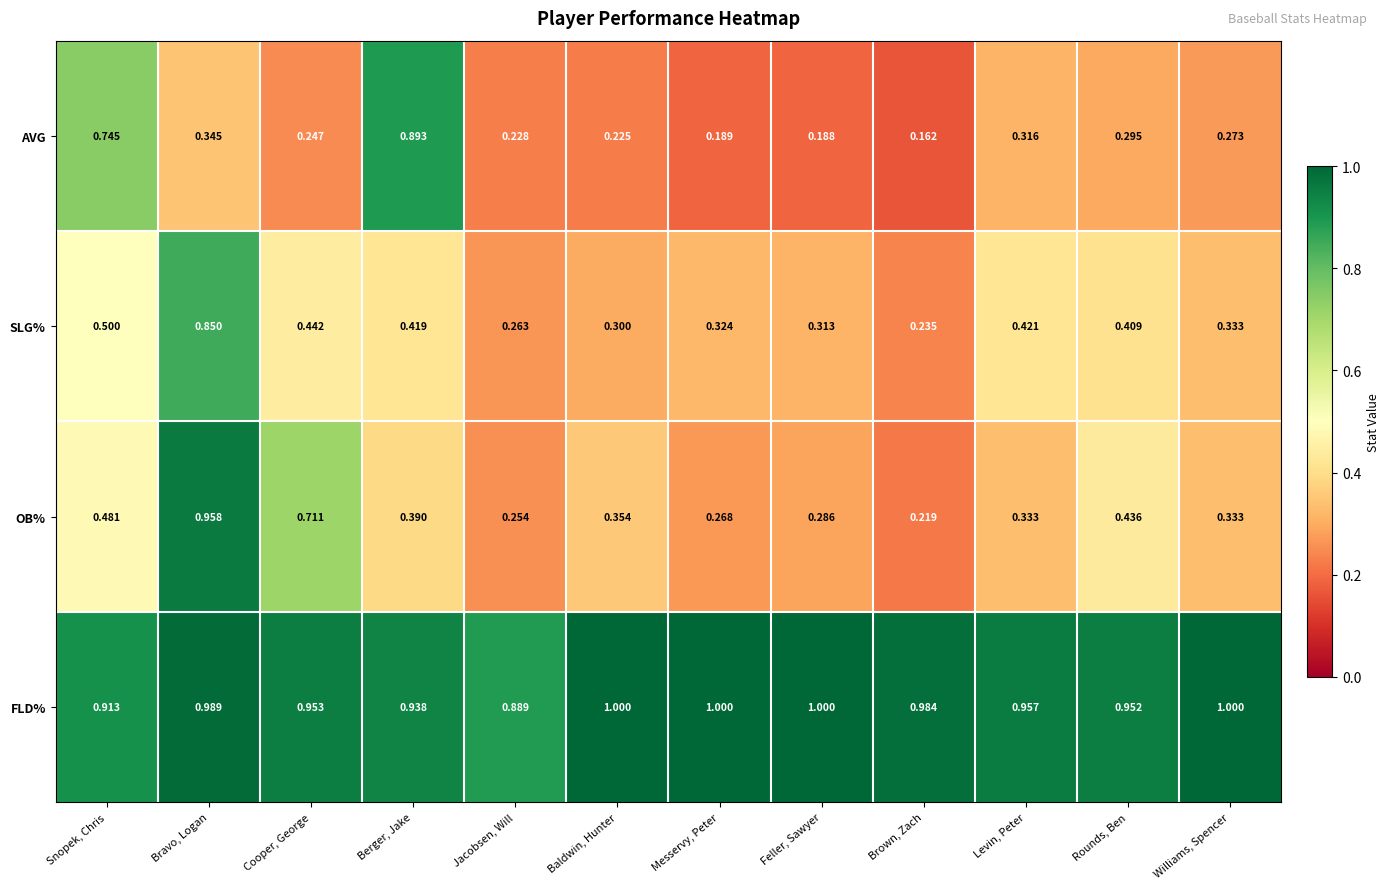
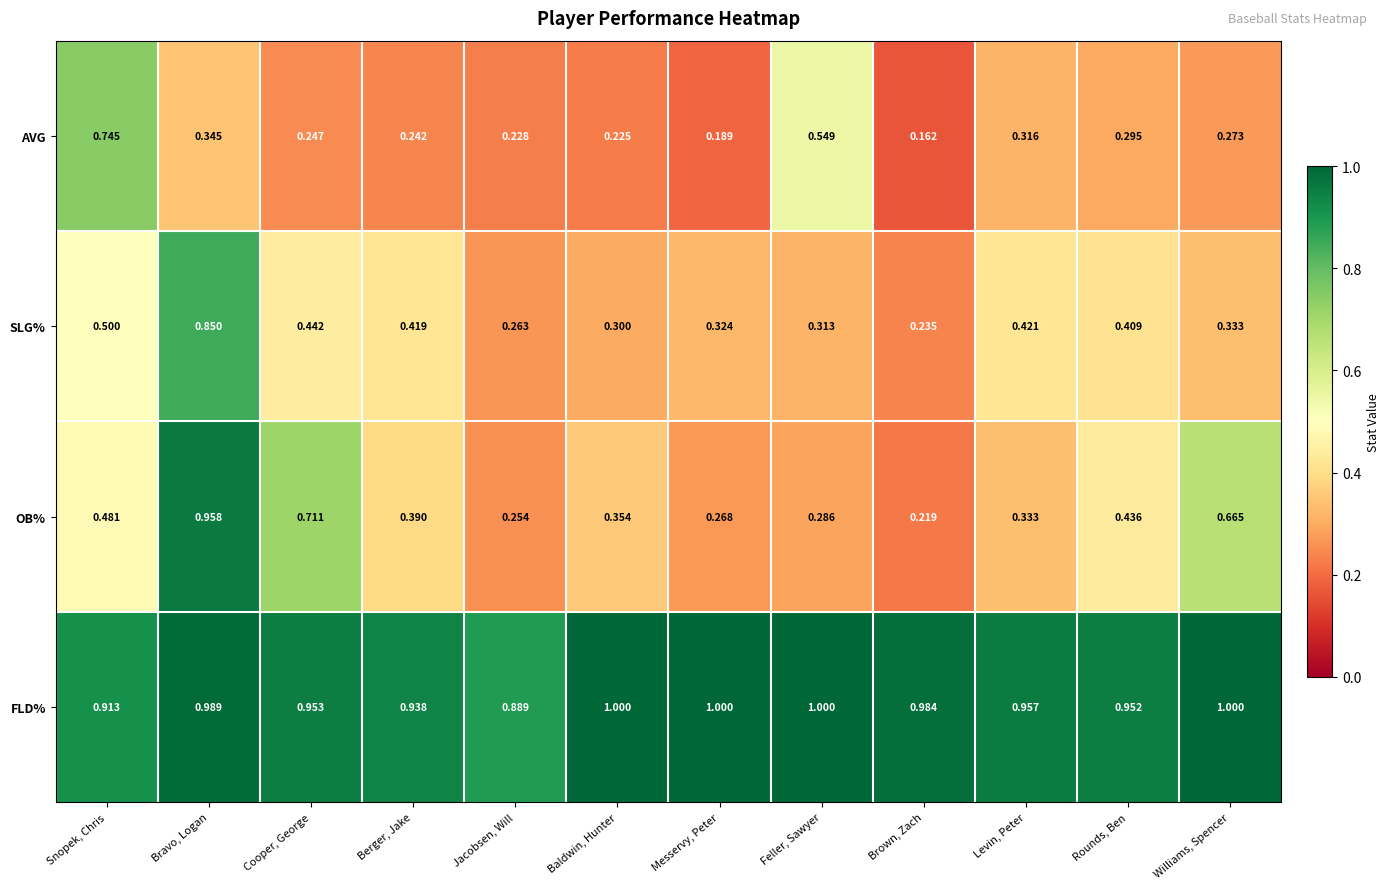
  {
    "AVG": {
      "Snopek, Chris": 0.745,
      "Bravo, Logan": 0.345,
      "Cooper, George": 0.247,
-     "Berger, Jake": 0.893,
+     "Berger, Jake": 0.242,
      "Jacobsen, Will": 0.228,
      "Baldwin, Hunter": 0.225,
      "Messervy, Peter": 0.189,
-     "Feller, Sawyer": 0.188,
+     "Feller, Sawyer": 0.549,
      "Brown, Zach": 0.162,
      "Levin, Peter": 0.316,
      "Rounds, Ben": 0.295,
      "Williams, Spencer": 0.273
    },
    "SLG%": {
      "Snopek, Chris": 0.500,
      "Bravo, Logan": 0.850,
      "Cooper, George": 0.442,
      "Berger, Jake": 0.419,
      "Jacobsen, Will": 0.263,
      "Baldwin, Hunter": 0.300,
      "Messervy, Peter": 0.324,
      "Feller, Sawyer": 0.313,
      "Brown, Zach": 0.235,
      "Levin, Peter": 0.421,
      "Rounds, Ben": 0.409,
      "Williams, Spencer": 0.333
    },
    "OB%": {
      "Snopek, Chris": 0.481,
      "Bravo, Logan": 0.958,
      "Cooper, George": 0.711,
      "Berger, Jake": 0.390,
      "Jacobsen, Will": 0.254,
      "Baldwin, Hunter": 0.354,
      "Messervy, Peter": 0.268,
      "Feller, Sawyer": 0.286,
      "Brown, Zach": 0.219,
      "Levin, Peter": 0.333,
      "Rounds, Ben": 0.436,
-     "Williams, Spencer": 0.333
+     "Williams, Spencer": 0.665
    },
    "FLD%": {
      "Snopek, Chris": 0.913,
      "Bravo, Logan": 0.989,
      "Cooper, George": 0.953,
      "Berger, Jake": 0.938,
      "Jacobsen, Will": 0.889,
      "Baldwin, Hunter": 1.000,
      "Messervy, Peter": 1.000,
      "Feller, Sawyer": 1.000,
      "Brown, Zach": 0.984,
      "Levin, Peter": 0.957,
      "Rounds, Ben": 0.952,
      "Williams, Spencer": 1.000
    }
  }
